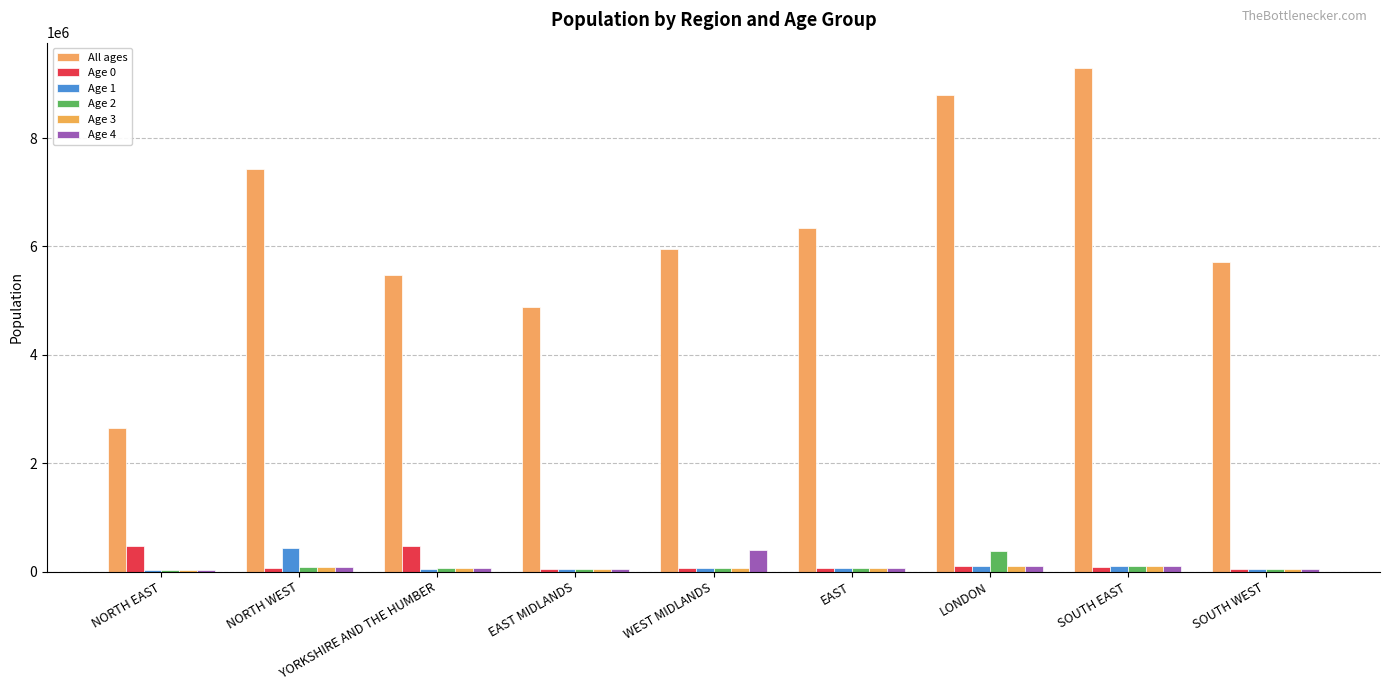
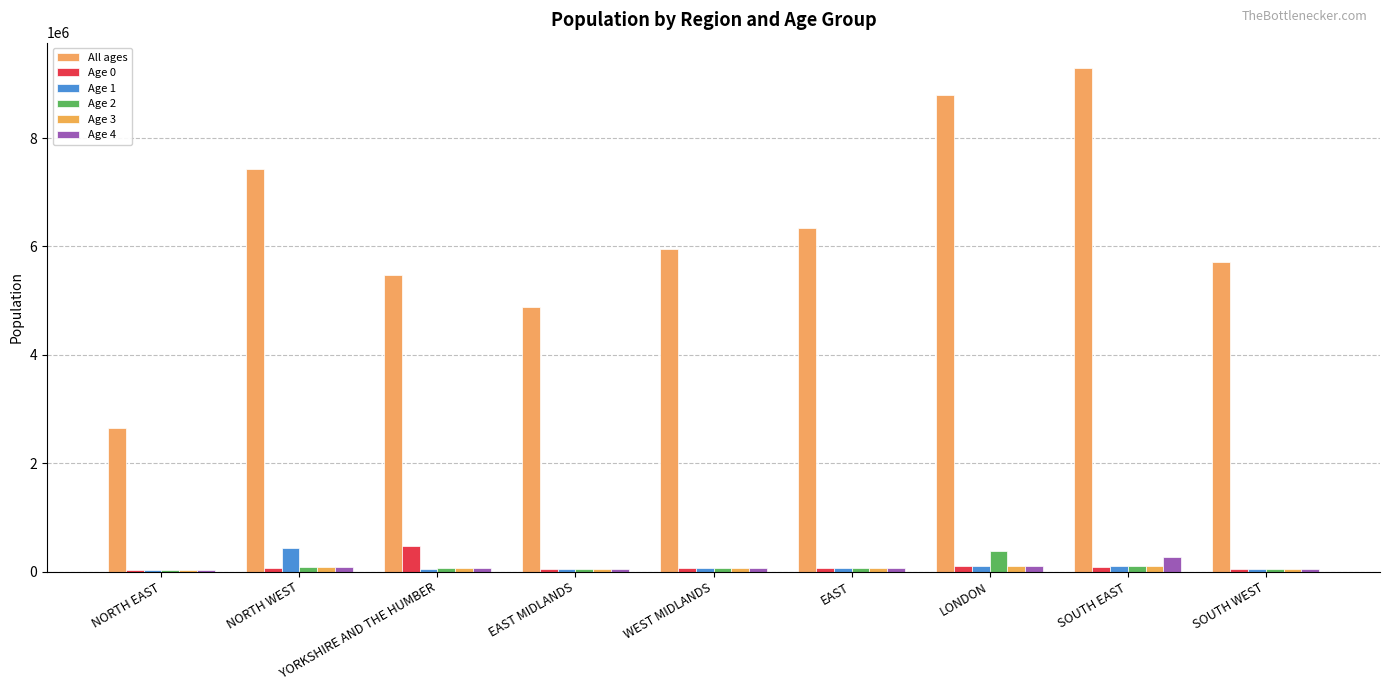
  {
    "Age 0": {
-     "NORTH EAST": 500000,
+     "NORTH EAST": 0,
      "NORTH WEST": 100000,
      "YORKSHIRE AND THE HUMBER": 500000,
      "EAST MIDLANDS": 0,
      "WEST MIDLANDS": 100000,
      "EAST": 100000,
      "LONDON": 100000,
      "SOUTH EAST": 100000,
      "SOUTH WEST": 100000
    },
    "Age 1": {
      "NORTH WEST": 400000,
      "YORKSHIRE AND THE HUMBER": 100000,
      "EAST MIDLANDS": 0,
      "WEST MIDLANDS": 100000,
      "EAST": 100000,
      "LONDON": 100000,
      "SOUTH EAST": 100000,
      "SOUTH WEST": 100000
    },
    "Age 2": {
      "NORTH WEST": 100000,
      "YORKSHIRE AND THE HUMBER": 100000,
      "EAST MIDLANDS": 100000,
      "WEST MIDLANDS": 100000,
      "EAST": 100000,
      "LONDON": 400000,
      "SOUTH EAST": 100000,
      "SOUTH WEST": 100000
    },
    "Age 4": {
      "NORTH WEST": 100000,
      "YORKSHIRE AND THE HUMBER": 100000,
      "EAST MIDLANDS": 100000,
-     "WEST MIDLANDS": 400000,
+     "WEST MIDLANDS": 100000,
      "EAST": 100000,
      "LONDON": 100000,
-     "SOUTH EAST": 100000,
+     "SOUTH EAST": 300000,
      "SOUTH WEST": 100000
    }
  }
